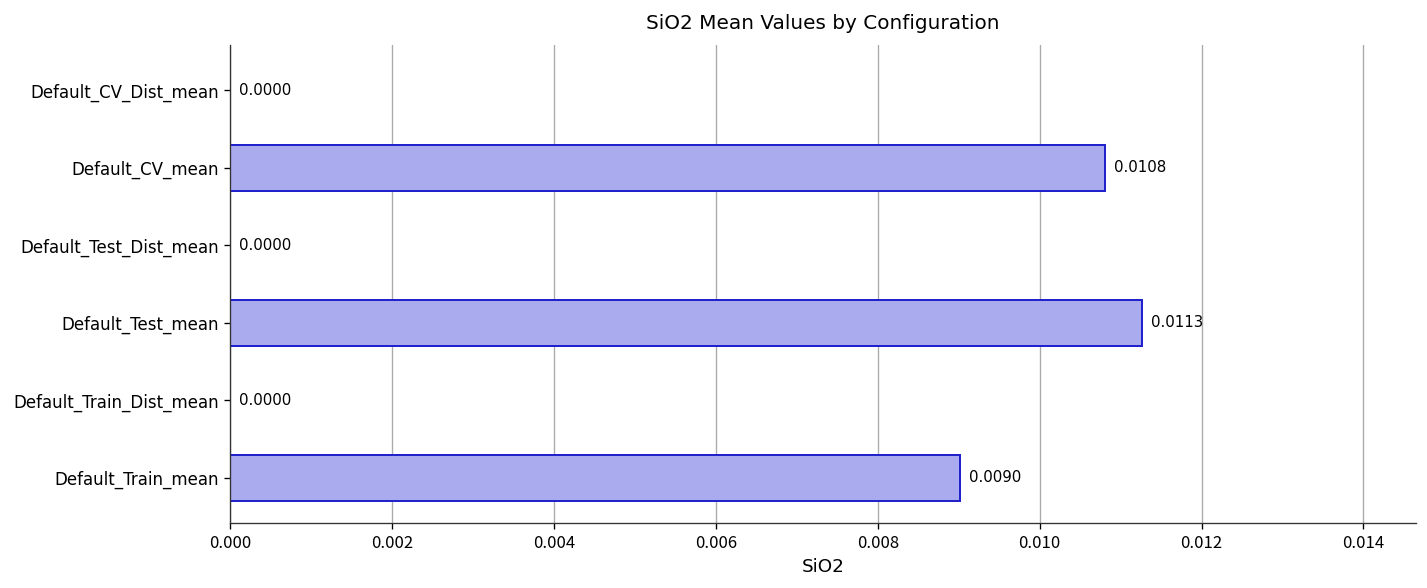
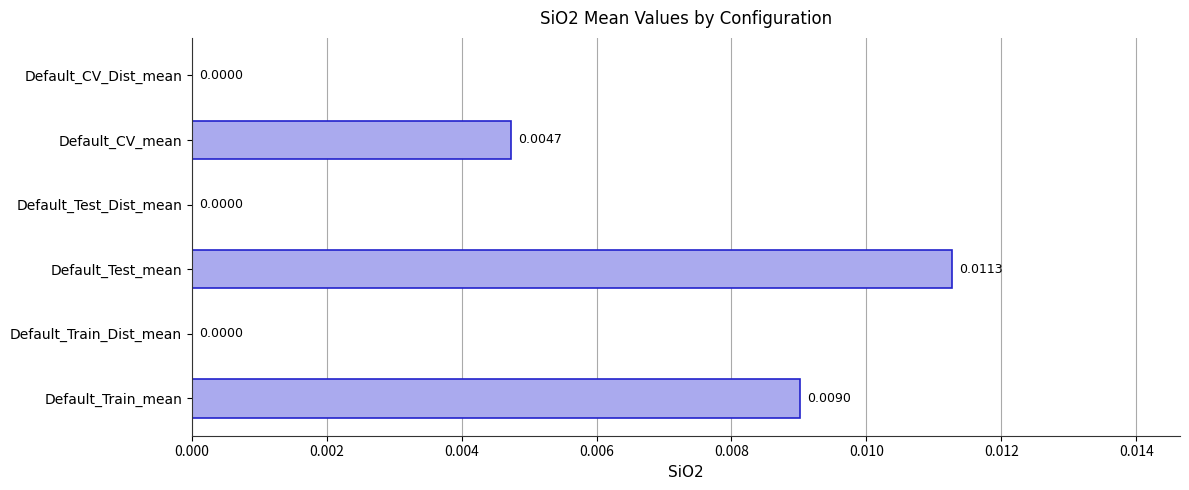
  {
    "Default_CV_Dist_mean": 0.0000,
-   "Default_CV_mean": 0.0108,
+   "Default_CV_mean": 0.0047,
    "Default_Test_Dist_mean": 0.0000,
    "Default_Test_mean": 0.0113,
    "Default_Train_Dist_mean": 0.0000,
    "Default_Train_mean": 0.0090
  }
